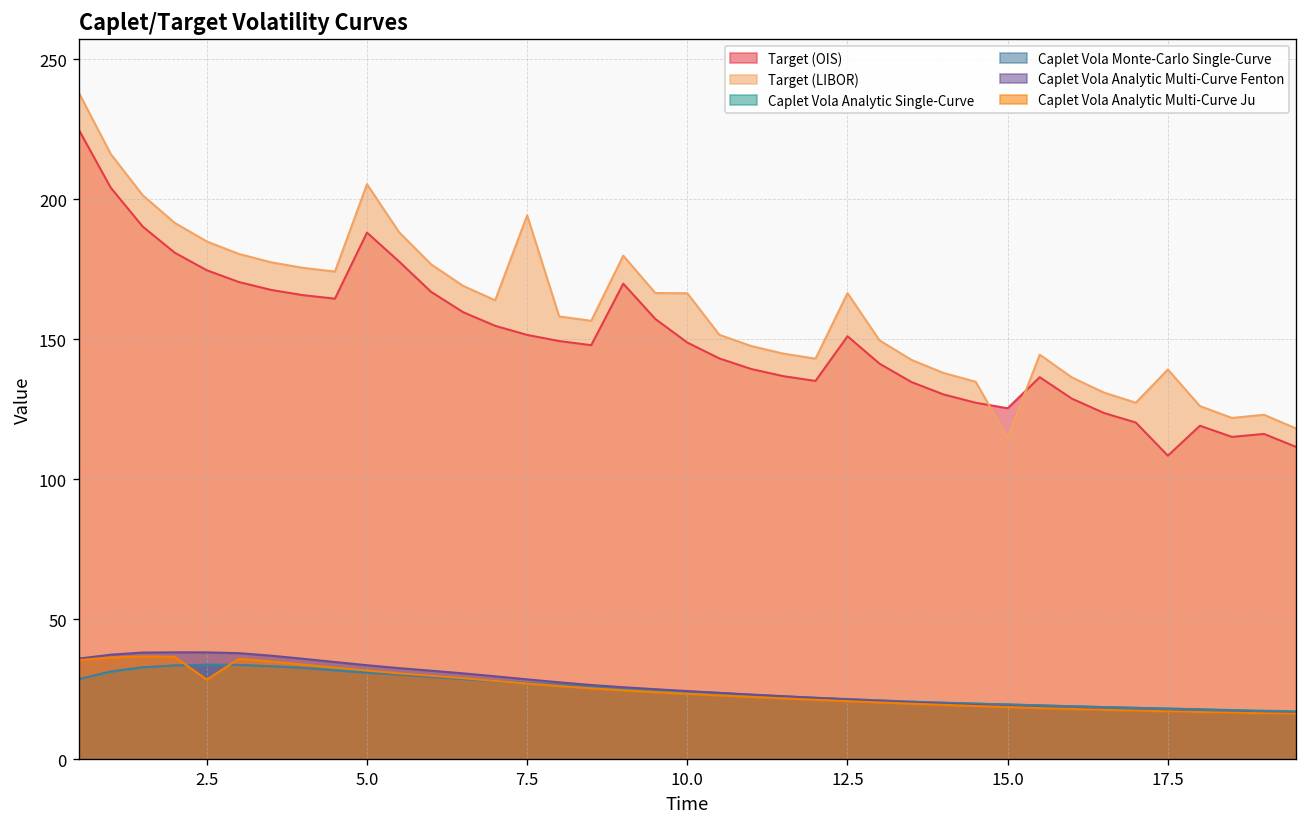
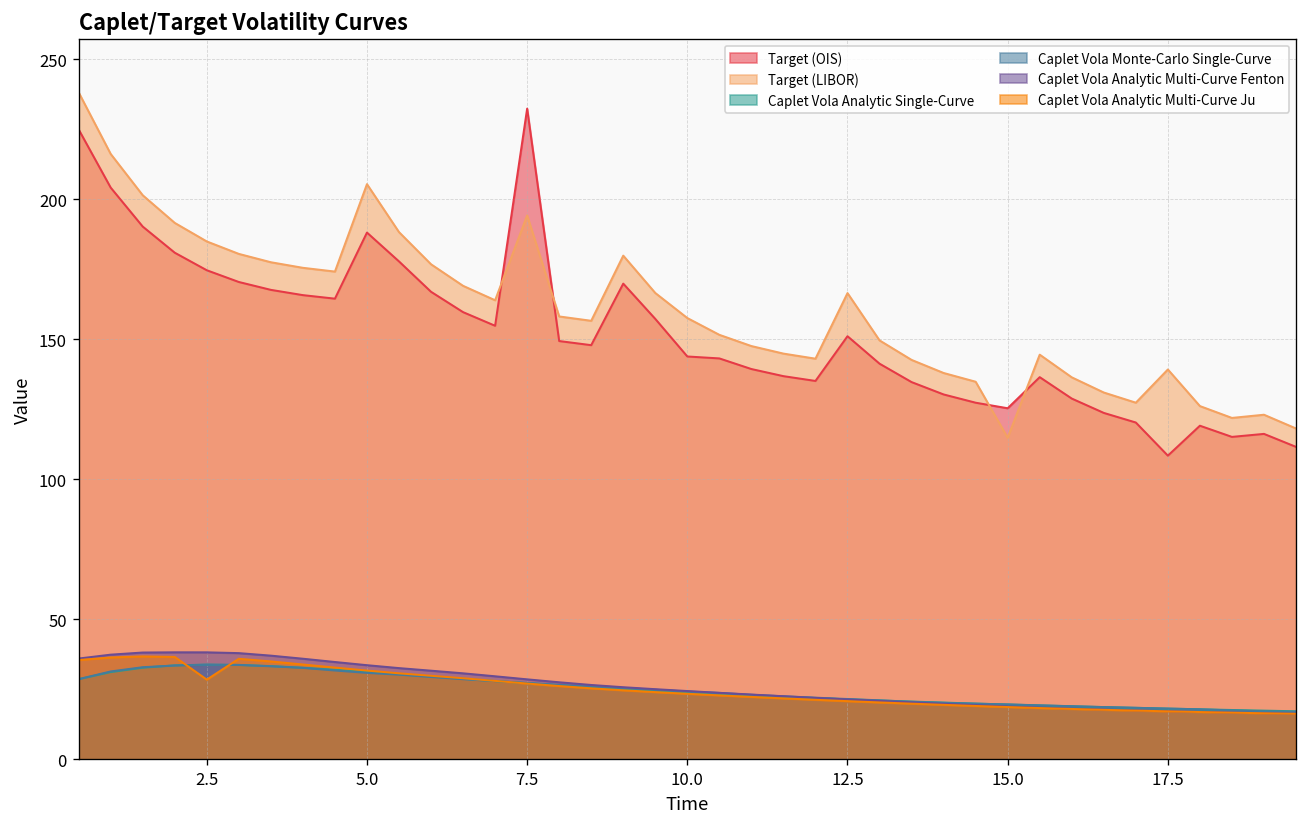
  {
    "Target (OIS)": {
      "2.5": 175,
      "5.0": 188,
-     "7.5": 152,
-     "10.0": 149,
+     "7.5": 232,
+     "10.0": 144,
      "12.5": 151,
      "15.0": 125,
      "17.5": 108
    },
    "Target (LIBOR)": {
      "2.5": 185,
      "5.0": 205,
      "7.5": 194,
-     "10.0": 166,
+     "10.0": 158,
      "12.5": 166,
      "15.0": 115,
      "17.5": 139
    },
    "Caplet Vola Analytic Multi-Curve Ju": {
      "2.5": 29
    }
  }
